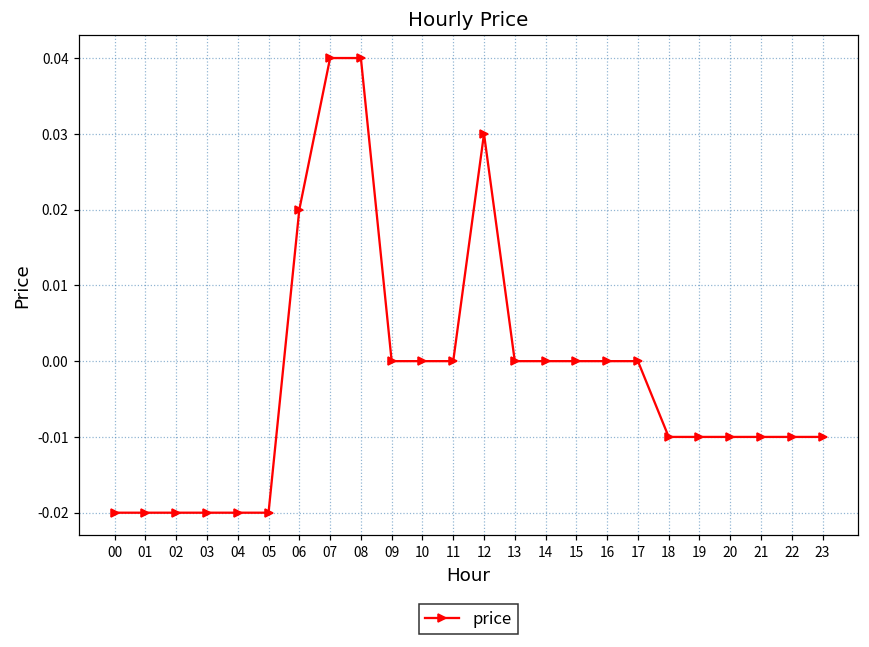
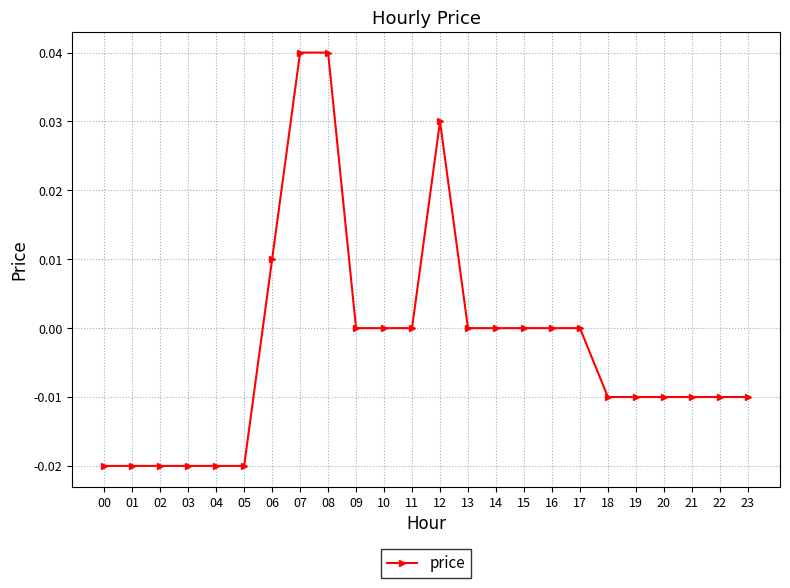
  {
    "00": -0.02,
    "01": -0.02,
    "02": -0.02,
    "03": -0.02,
    "04": -0.02,
    "05": -0.02,
-   "06": 0.02,
+   "06": 0.01,
    "07": 0.04,
    "08": 0.04,
    "09": 0.00,
    "10": 0.00,
    "11": 0.00,
    "12": 0.03,
    "13": 0.00,
    "14": 0.00,
    "15": 0.00,
    "16": 0.00,
    "17": 0.00,
    "18": -0.01,
    "19": -0.01,
    "20": -0.01,
    "21": -0.01,
    "22": -0.01,
    "23": -0.01
  }
